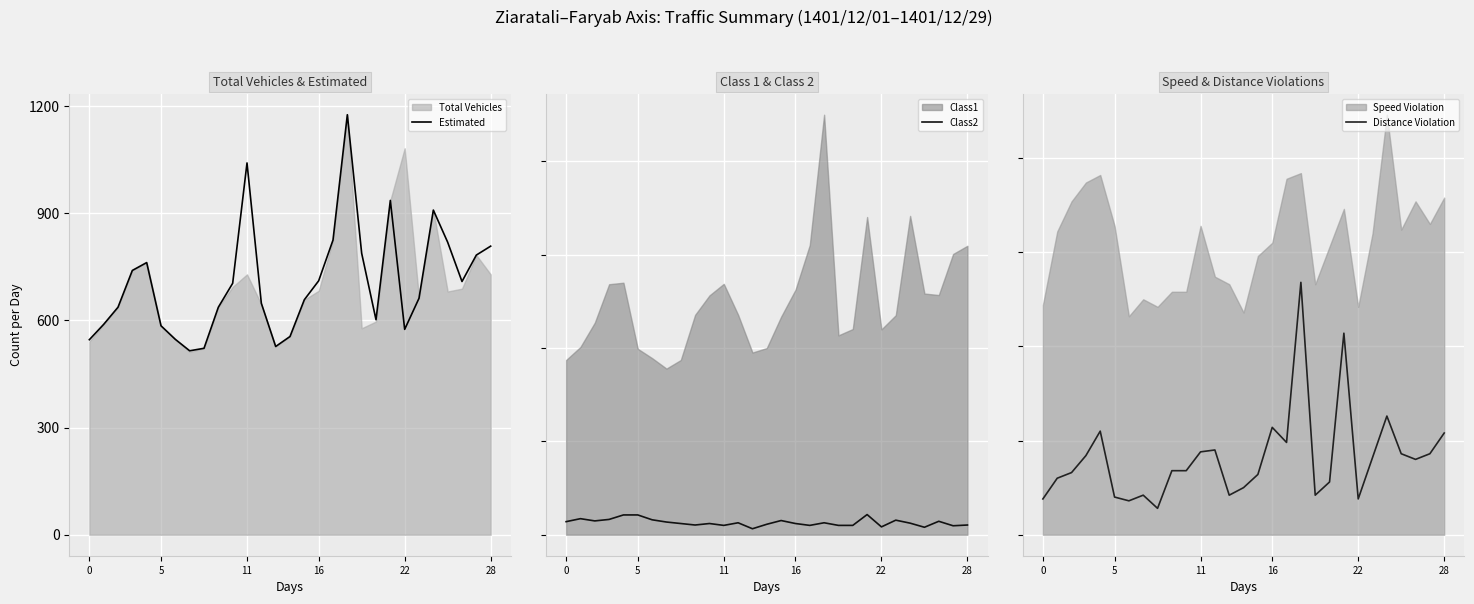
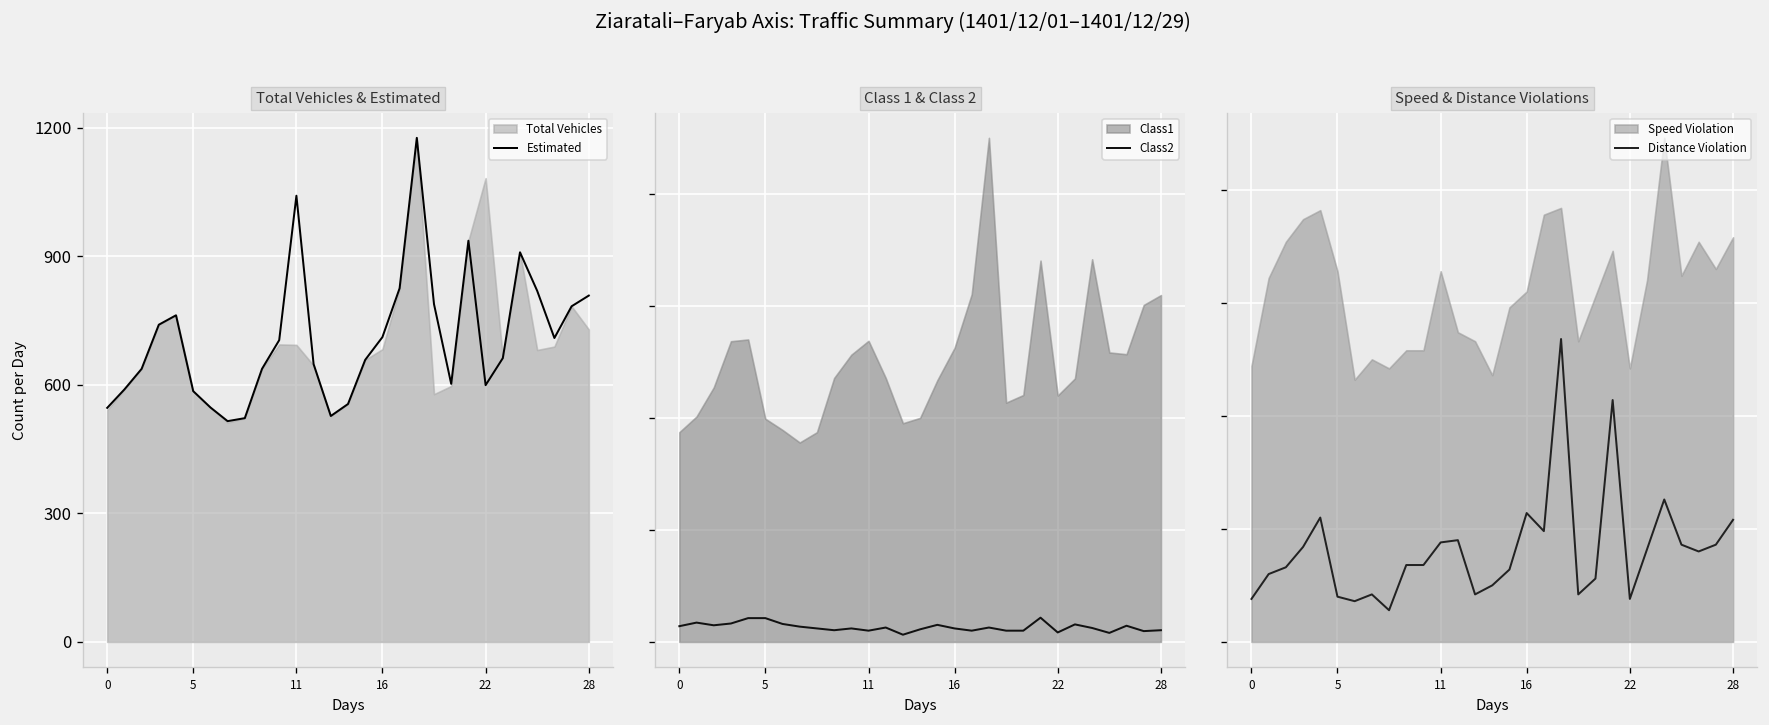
  {
    "Total Vehicles & Estimated": {
      "Total Vehicles": {
-       "11": 730,
+       "11": 690,
        "16": 680,
        "22": 1080,
        "28": 730
      },
      "Estimated": {
        "11": 1040,
        "16": 710,
-       "22": 580,
+       "22": 600,
        "28": 810
      }
    }
  }
